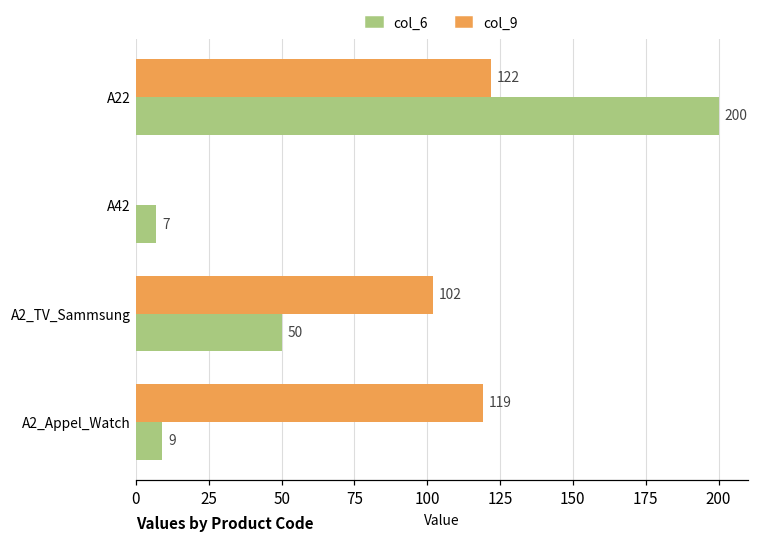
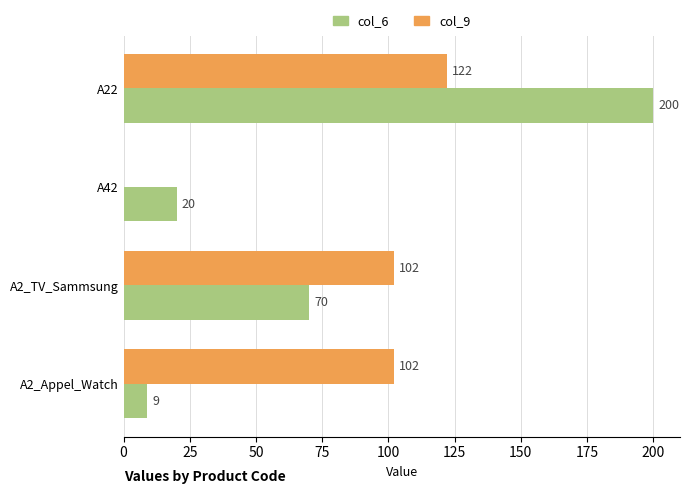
  {
    "col_6": {
      "A22": 200,
-     "A42": 7,
-     "A2_TV_Sammsung": 50,
+     "A42": 20,
+     "A2_TV_Sammsung": 70,
      "A2_Appel_Watch": 9
    },
    "col_9": {
      "A22": 122,
      "A2_TV_Sammsung": 102,
-     "A2_Appel_Watch": 119
+     "A2_Appel_Watch": 102
    }
  }
